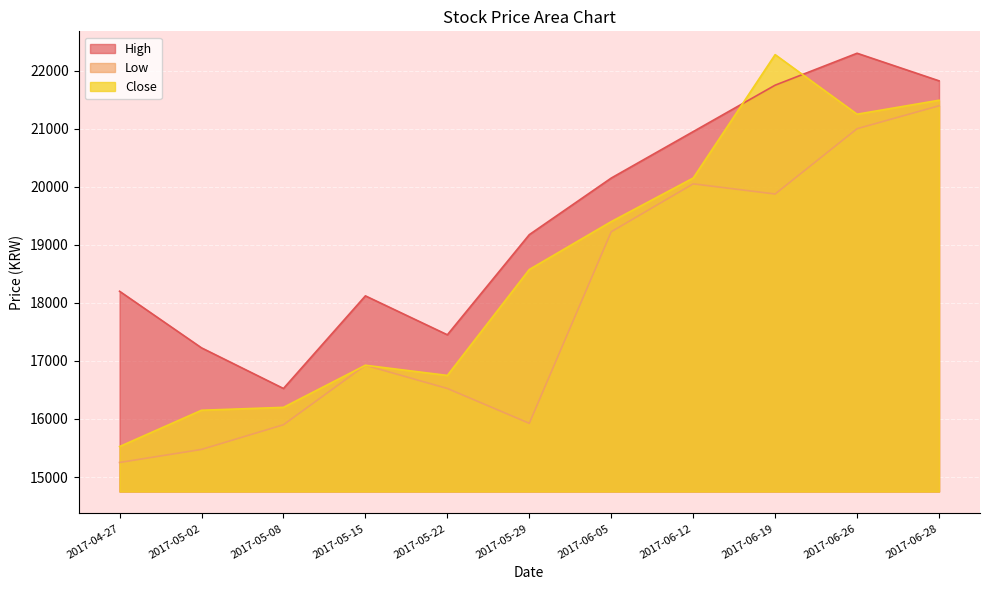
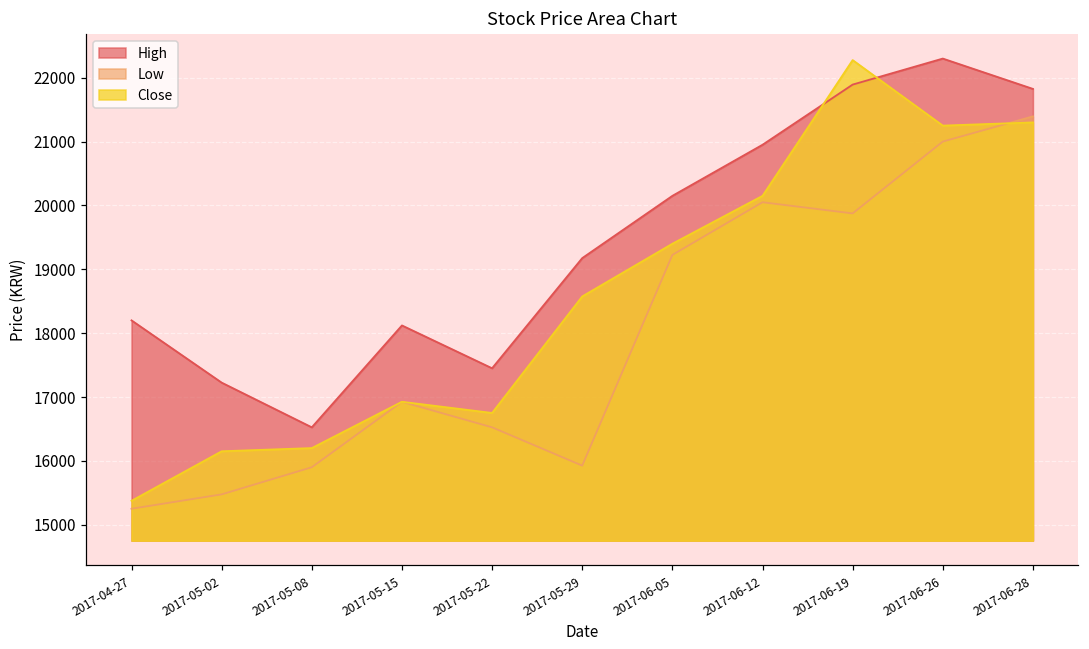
  {
    "High": {
      "2017-04-27": 18200,
      "2017-05-02": 17200,
      "2017-05-08": 16500,
      "2017-05-15": 18100,
      "2017-05-22": 17500,
      "2017-05-29": 19200,
      "2017-06-05": 20200,
      "2017-06-12": 21000,
-     "2017-06-19": 21800,
+     "2017-06-19": 21900,
      "2017-06-26": 22300,
      "2017-06-28": 21800
    },
    "Low": {
      "2017-04-27": 15300,
      "2017-05-02": 15500,
      "2017-05-08": 15900,
      "2017-05-22": 16500,
      "2017-05-29": 15900,
      "2017-06-05": 19200,
      "2017-06-12": 20100,
      "2017-06-19": 19900,
      "2017-06-26": 21000,
      "2017-06-28": 21400
    },
    "Close": {
-     "2017-04-27": 15500,
+     "2017-04-27": 15400,
      "2017-05-02": 16200,
      "2017-05-08": 16200,
      "2017-05-22": 16800,
      "2017-05-29": 18600,
      "2017-06-05": 19400,
      "2017-06-12": 20200,
      "2017-06-19": 22300,
      "2017-06-26": 21300,
-     "2017-06-28": 21500
+     "2017-06-28": 21300
    }
  }
